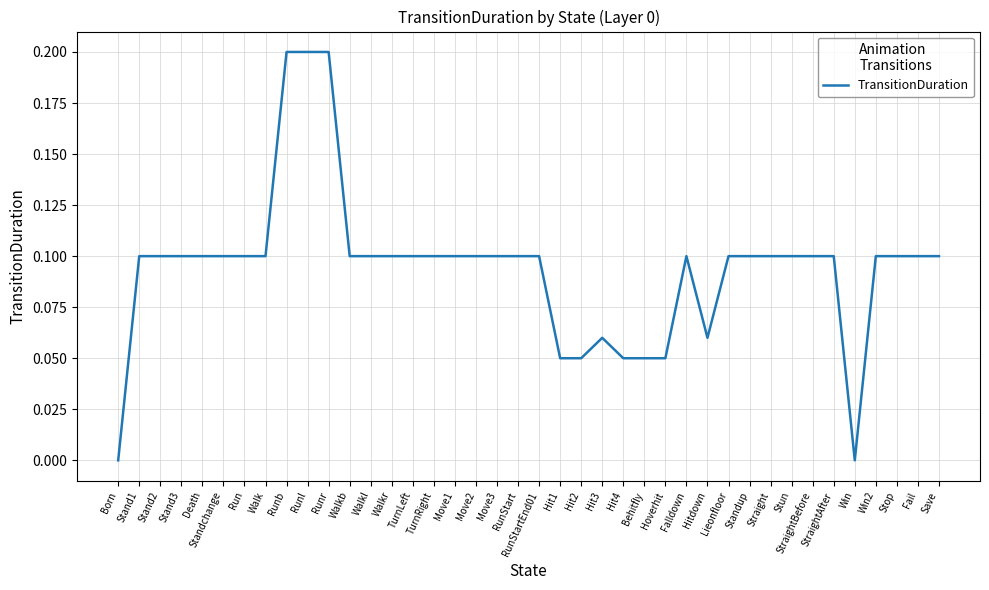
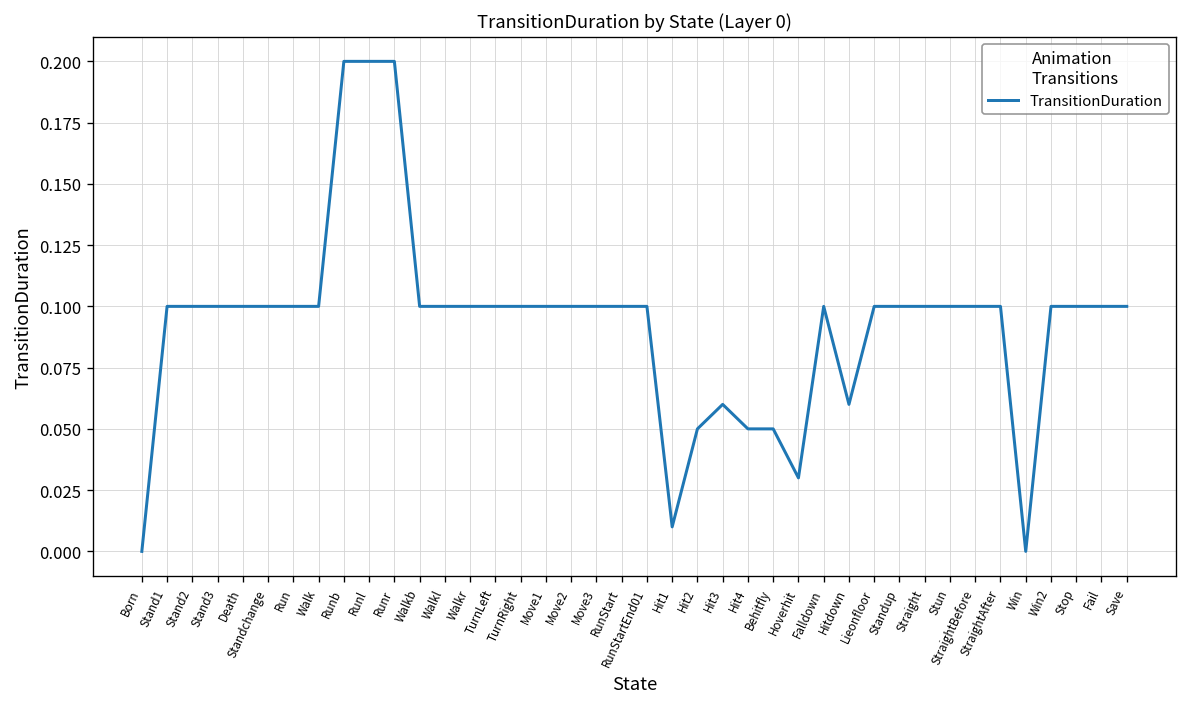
  {
    "Born": 0.00,
    "Stand1": 0.10,
    "Stand2": 0.10,
    "Stand3": 0.10,
    "Death": 0.10,
    "Standchange": 0.10,
    "Run": 0.10,
    "Walk": 0.10,
    "Runb": 0.20,
    "Runl": 0.20,
    "Runr": 0.20,
    "Walkb": 0.10,
    "Walkl": 0.10,
    "Walkr": 0.10,
    "TurnLeft": 0.10,
    "TurnRight": 0.10,
    "Move1": 0.10,
    "Move2": 0.10,
    "Move3": 0.10,
    "RunStart": 0.10,
    "RunStartEnd01": 0.10,
-   "Hit1": 0.05,
+   "Hit1": 0.01,
    "Hit2": 0.05,
    "Hit3": 0.06,
    "Hit4": 0.05,
    "Behitfly": 0.05,
-   "Hoverhit": 0.05,
+   "Hoverhit": 0.03,
    "Falldown": 0.10,
    "Hitdown": 0.06,
    "Lieonfloor": 0.10,
    "Standup": 0.10,
    "Straight": 0.10,
    "Stun": 0.10,
    "StraightBefore": 0.10,
    "StraightAfter": 0.10,
    "Win": 0.00,
    "Win2": 0.10,
    "Stop": 0.10,
    "Fail": 0.10,
    "Save": 0.10
  }
